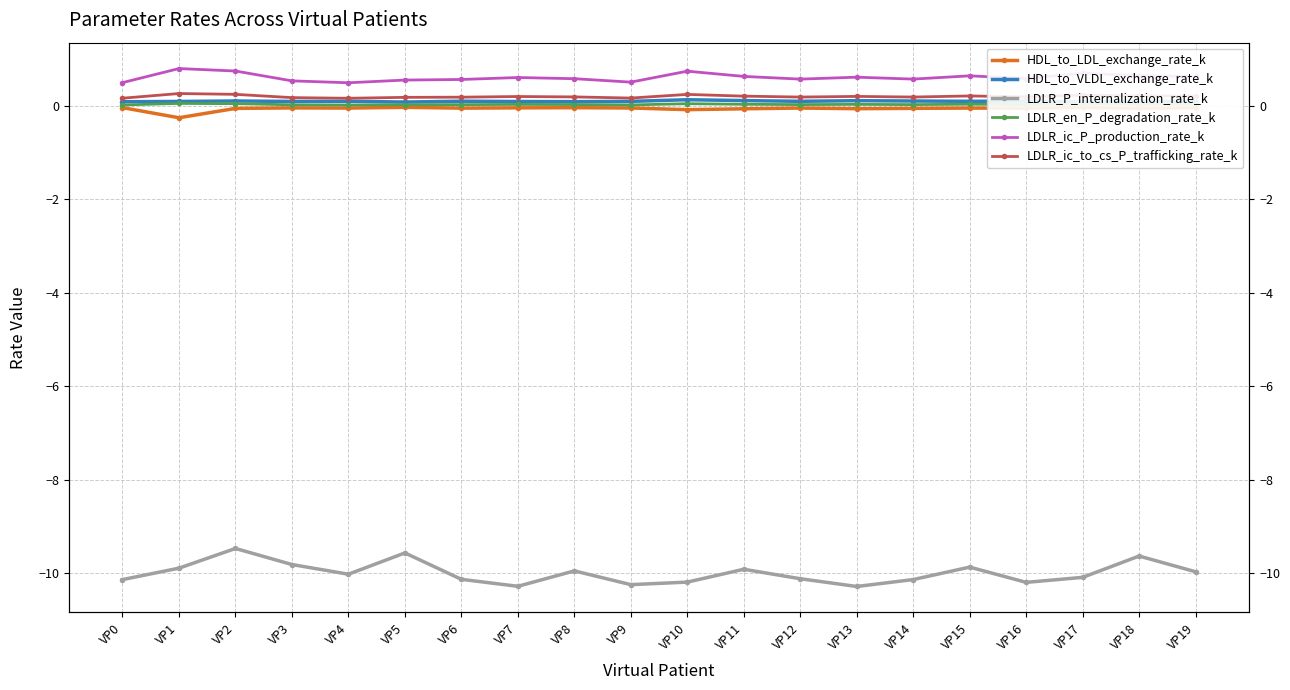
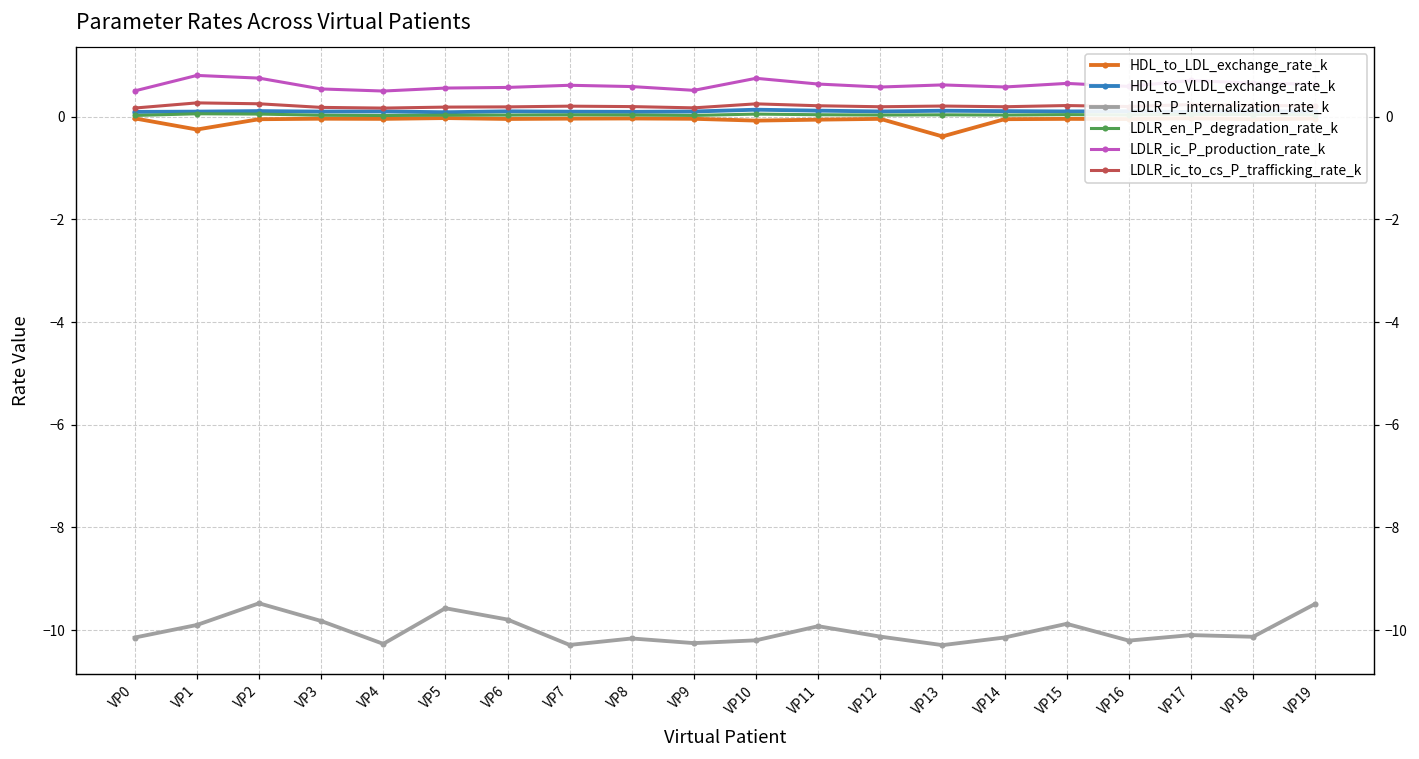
  {
    "HDL_to_LDL_exchange_rate_k": {
      "VP0": 0.0,
      "VP1": -0.3,
      "VP2": -0.1,
      "VP3": 0.0,
      "VP4": 0.0,
      "VP5": 0.0,
      "VP6": 0.0,
      "VP7": 0.0,
      "VP8": 0.0,
      "VP9": 0.0,
      "VP10": -0.1,
      "VP11": -0.1,
      "VP12": 0.0,
-     "VP13": -0.1,
+     "VP13": -0.4,
      "VP14": -0.1,
      "VP15": 0.0
    },
    "HDL_to_VLDL_exchange_rate_k": {
      "VP0": 0.1,
      "VP2": 0.1,
      "VP3": 0.1,
      "VP4": 0.1,
      "VP5": 0.1,
      "VP6": 0.1,
      "VP7": 0.1,
      "VP8": 0.1,
      "VP9": 0.1,
      "VP10": 0.1,
      "VP11": 0.1,
      "VP12": 0.1,
      "VP13": 0.1,
      "VP14": 0.1,
      "VP15": 0.1
    },
    "LDLR_P_internalization_rate_k": {
      "VP0": -10.1,
      "VP1": -9.9,
      "VP2": -9.5,
      "VP3": -9.8,
-     "VP4": -10.0,
+     "VP4": -10.3,
      "VP5": -9.6,
-     "VP6": -10.1,
+     "VP6": -9.8,
      "VP7": -10.3,
-     "VP8": -10.0,
+     "VP8": -10.2,
      "VP9": -10.3,
      "VP10": -10.2,
      "VP11": -9.9,
      "VP12": -10.1,
      "VP13": -10.3,
      "VP14": -10.1,
      "VP15": -9.9,
      "VP16": -10.2,
      "VP17": -10.1,
-     "VP18": -9.6,
-     "VP19": -10.0
+     "VP18": -10.1,
+     "VP19": -9.5
    },
    "LDLR_en_P_degradation_rate_k": {
      "VP0": 0.0,
      "VP2": 0.0,
      "VP3": 0.0,
      "VP4": 0.0,
      "VP5": 0.0,
      "VP6": 0.0,
      "VP7": 0.0,
      "VP8": 0.0,
      "VP9": 0.0,
      "VP10": 0.0,
      "VP11": 0.0,
      "VP12": 0.0,
      "VP13": 0.0,
      "VP14": 0.0,
      "VP15": 0.0
    },
    "LDLR_ic_P_production_rate_k": {
      "VP0": 0.5,
      "VP1": 0.8,
      "VP2": 0.7,
      "VP3": 0.5,
      "VP4": 0.5,
      "VP5": 0.6,
      "VP6": 0.6,
      "VP7": 0.6,
      "VP8": 0.6,
      "VP9": 0.5,
      "VP10": 0.7,
      "VP11": 0.6,
      "VP12": 0.6,
      "VP13": 0.6,
      "VP14": 0.6,
      "VP15": 0.6
    },
    "LDLR_ic_to_cs_P_trafficking_rate_k": {
      "VP0": 0.2,
      "VP1": 0.3,
      "VP2": 0.2,
      "VP3": 0.2,
      "VP4": 0.2,
      "VP5": 0.2,
      "VP6": 0.2,
      "VP7": 0.2,
      "VP8": 0.2,
      "VP9": 0.2,
      "VP10": 0.2,
      "VP11": 0.2,
      "VP12": 0.2,
      "VP13": 0.2,
      "VP14": 0.2,
      "VP15": 0.2
    }
  }
